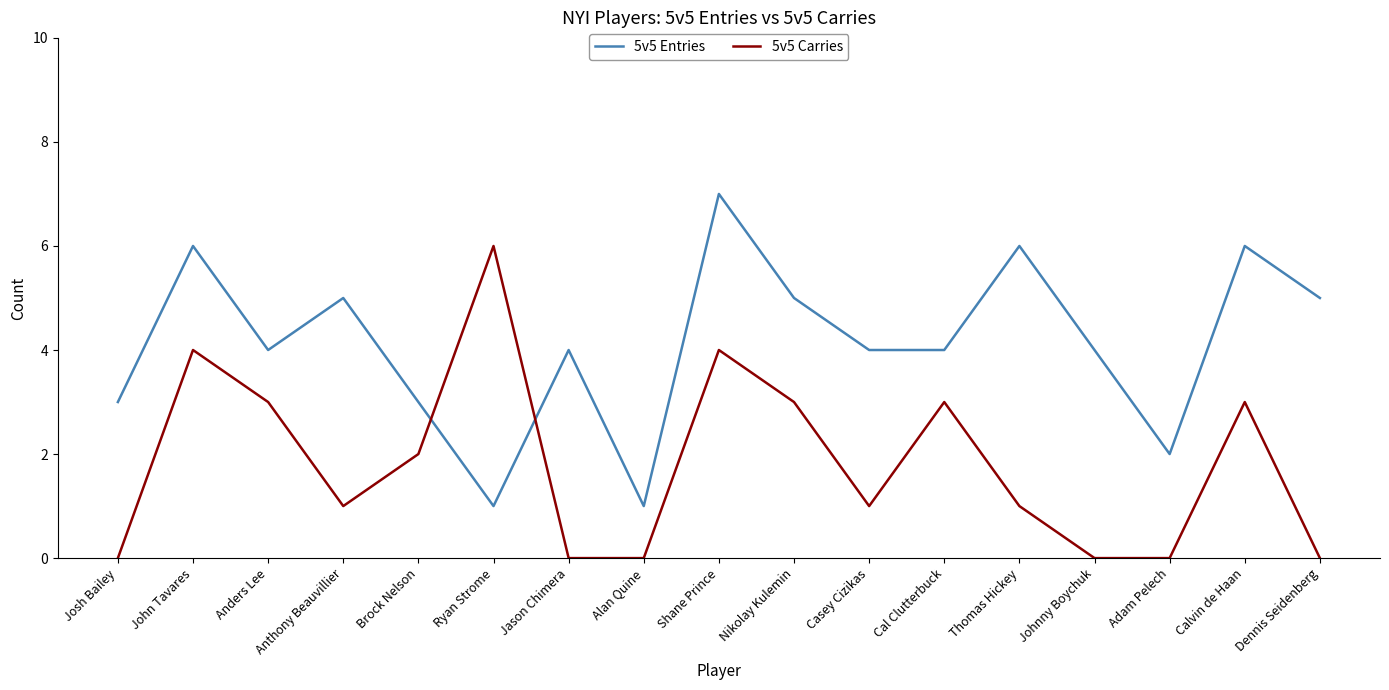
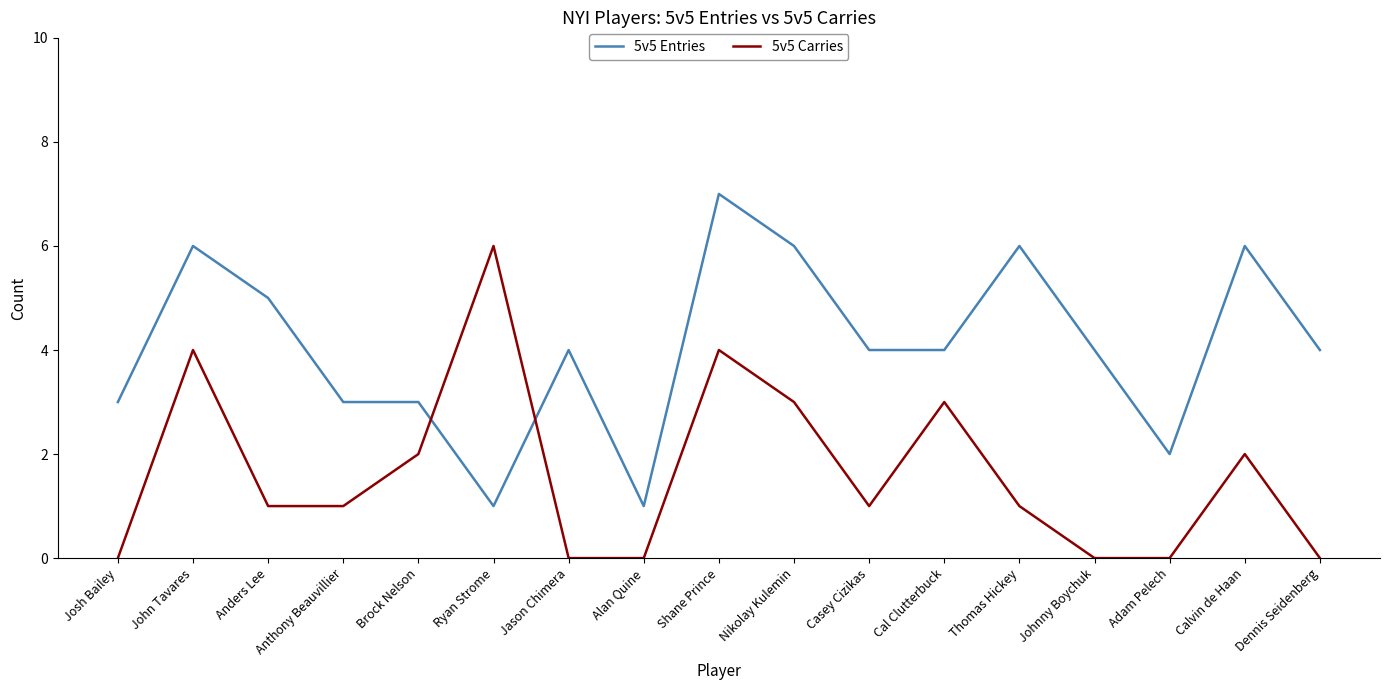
  {
    "5v5 Entries": {
      "Josh Bailey": 3,
      "John Tavares": 6,
-     "Anders Lee": 4,
-     "Anthony Beauvillier": 5,
+     "Anders Lee": 5,
+     "Anthony Beauvillier": 3,
      "Brock Nelson": 3,
      "Ryan Strome": 1,
      "Jason Chimera": 4,
      "Alan Quine": 1,
      "Shane Prince": 7,
-     "Nikolay Kulemin": 5,
+     "Nikolay Kulemin": 6,
      "Casey Cizikas": 4,
      "Cal Clutterbuck": 4,
      "Thomas Hickey": 6,
      "Johnny Boychuk": 4,
      "Adam Pelech": 2,
      "Calvin de Haan": 6,
-     "Dennis Seidenberg": 5
+     "Dennis Seidenberg": 4
    },
    "5v5 Carries": {
      "Josh Bailey": 0,
      "John Tavares": 4,
-     "Anders Lee": 3,
+     "Anders Lee": 1,
      "Anthony Beauvillier": 1,
      "Brock Nelson": 2,
      "Ryan Strome": 6,
      "Jason Chimera": 0,
      "Alan Quine": 0,
      "Shane Prince": 4,
      "Nikolay Kulemin": 3,
      "Casey Cizikas": 1,
      "Cal Clutterbuck": 3,
      "Thomas Hickey": 1,
      "Johnny Boychuk": 0,
      "Adam Pelech": 0,
-     "Calvin de Haan": 3,
+     "Calvin de Haan": 2,
      "Dennis Seidenberg": 0
    }
  }
